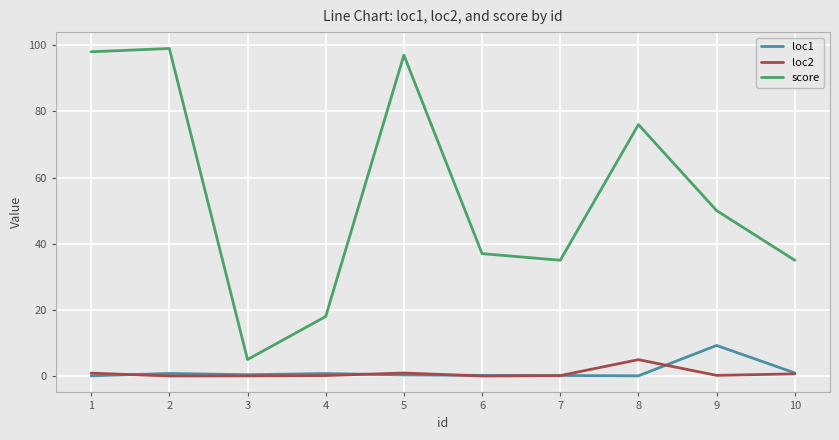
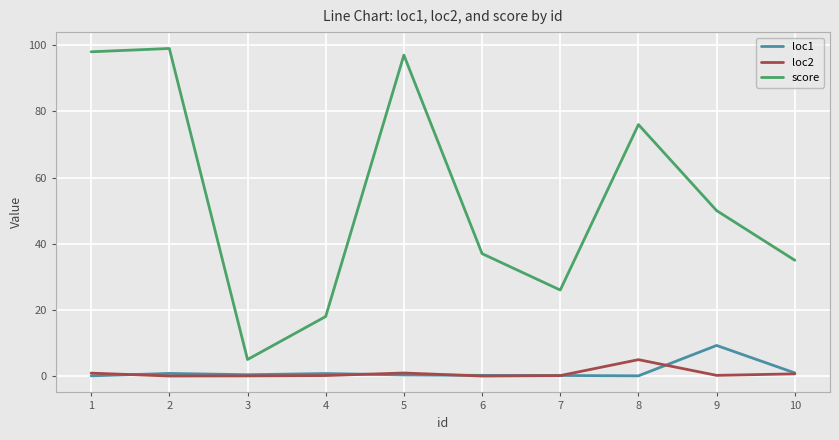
  {
    "loc1": {
      "1": 0,
      "2": 1,
      "8": 0,
      "9": 9
    },
    "loc2": {
      "1": 1,
      "2": 0,
      "8": 5,
      "9": 0
    },
    "score": {
      "1": 98,
      "2": 99,
      "3": 5,
      "4": 18,
      "5": 97,
      "6": 37,
-     "7": 35,
+     "7": 26,
      "8": 76,
      "9": 50,
      "10": 35
    }
  }
